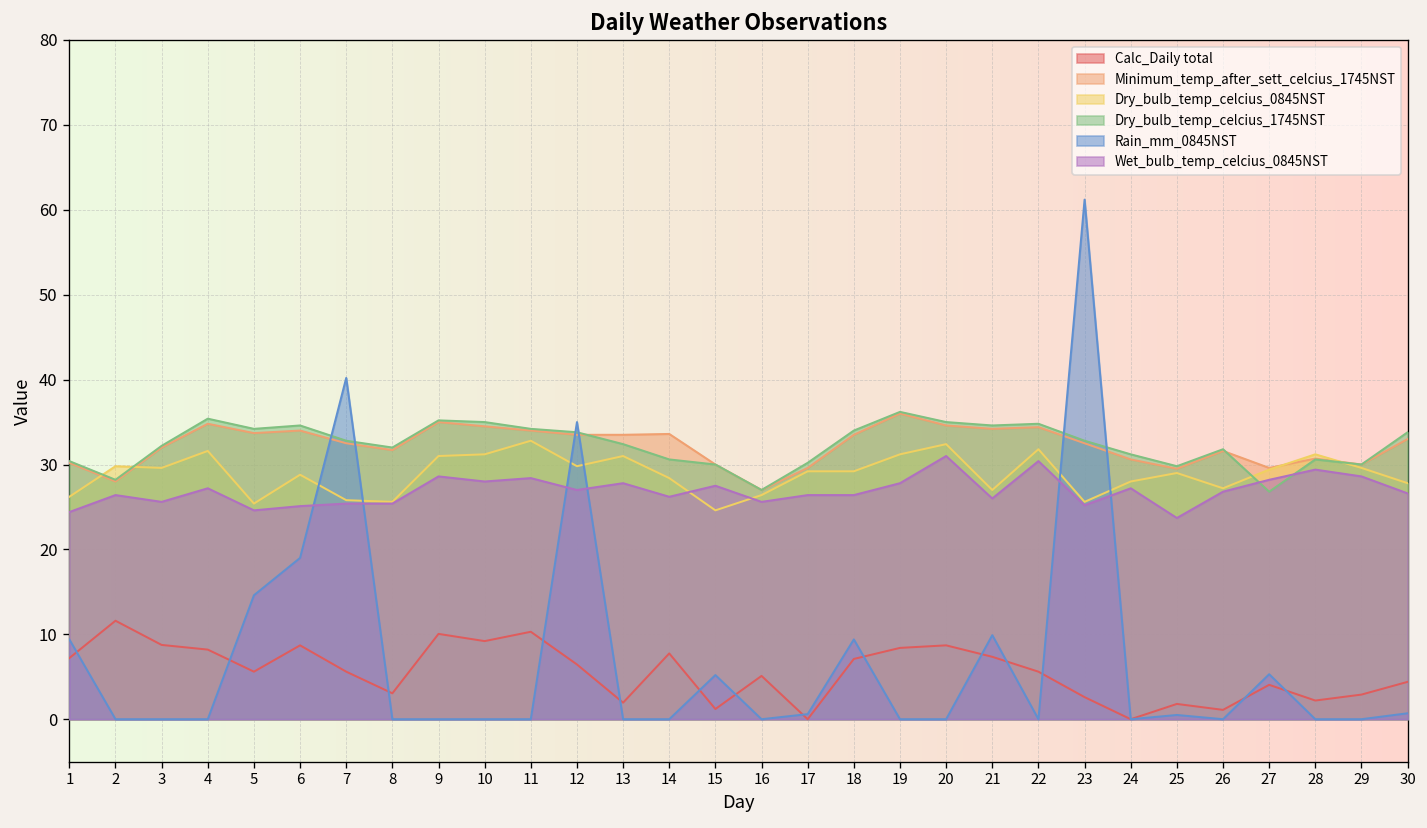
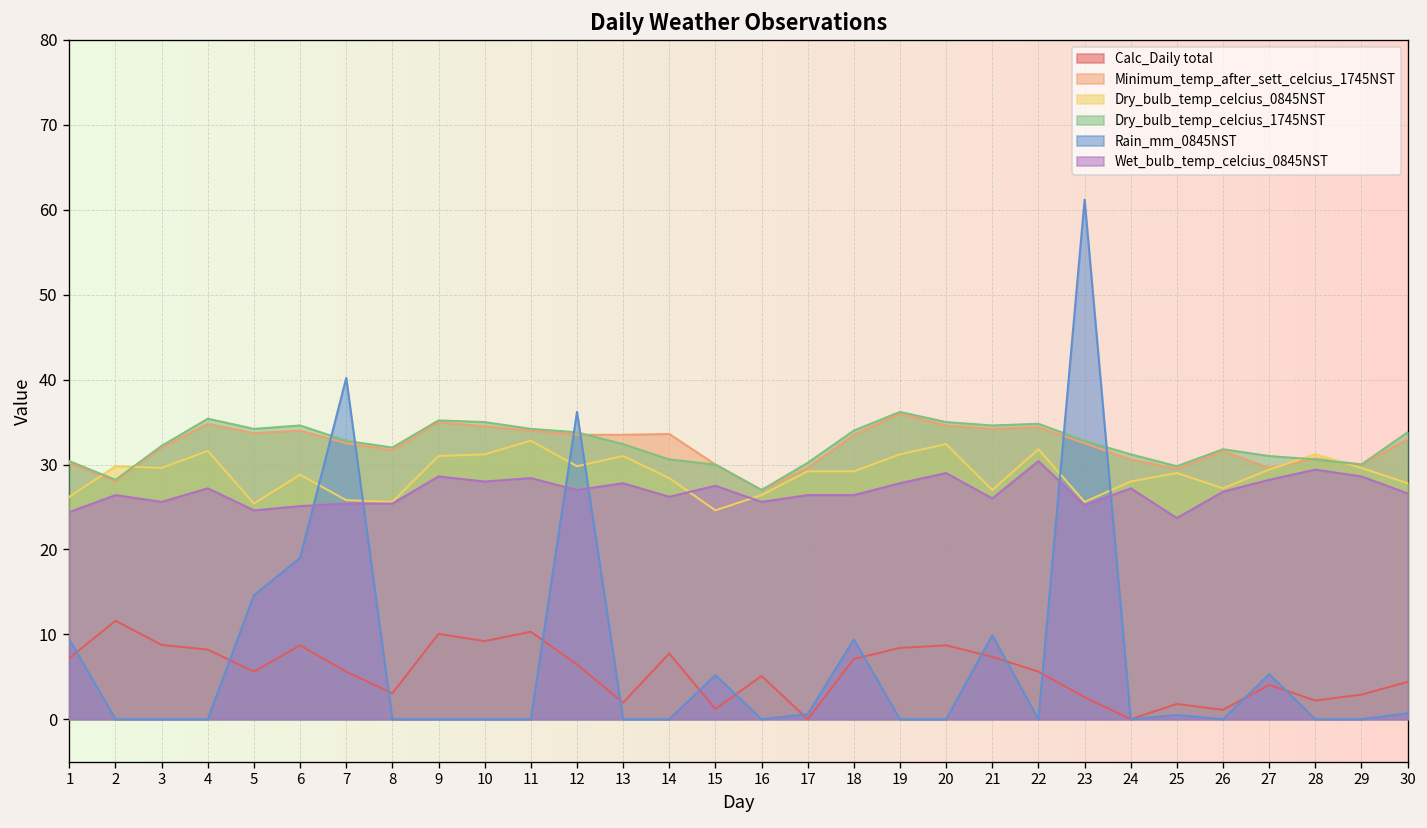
  {
    "Dry_bulb_temp_celcius_1745NST": {
      "4": 35,
      "5": 34,
      "6": 35,
      "10": 35,
      "13": 32,
      "14": 31,
      "17": 30,
      "18": 34,
      "20": 35,
      "21": 35,
      "22": 35,
      "24": 31,
-     "27": 27,
+     "27": 31,
      "30": 34
    },
    "Rain_mm_0845NST": {
      "1": 9,
      "2": 0,
      "3": 0,
      "4": 0,
      "5": 15,
      "6": 19,
      "7": 40,
      "8": 0,
      "9": 0,
      "10": 0,
      "11": 0,
-     "12": 35,
+     "12": 36,
      "13": 0,
      "14": 0,
      "15": 5,
      "16": 0,
      "17": 1,
      "18": 9,
      "19": 0,
      "20": 0,
      "21": 10,
      "22": 0,
      "23": 61,
      "25": 1,
      "26": 0,
      "27": 5,
      "28": 0,
      "29": 0,
      "30": 1
    },
    "Wet_bulb_temp_celcius_0845NST": {
      "1": 24,
      "2": 26,
      "3": 26,
      "4": 27,
      "5": 25,
      "6": 25,
      "7": 25,
      "9": 29,
      "10": 28,
      "11": 28,
      "12": 27,
      "13": 28,
      "14": 26,
      "15": 28,
      "16": 26,
      "17": 26,
      "18": 26,
      "19": 28,
-     "20": 31,
+     "20": 29,
      "21": 26,
      "22": 30,
      "23": 25,
      "24": 27,
      "25": 24,
      "26": 27,
      "27": 28,
      "28": 29,
      "29": 29,
      "30": 27
    }
  }
